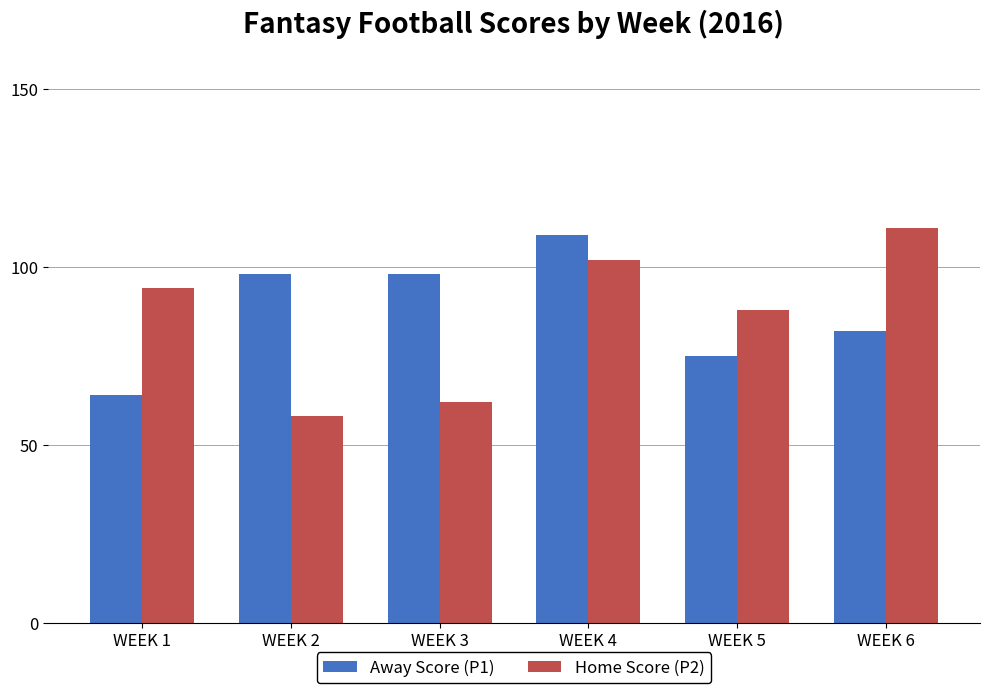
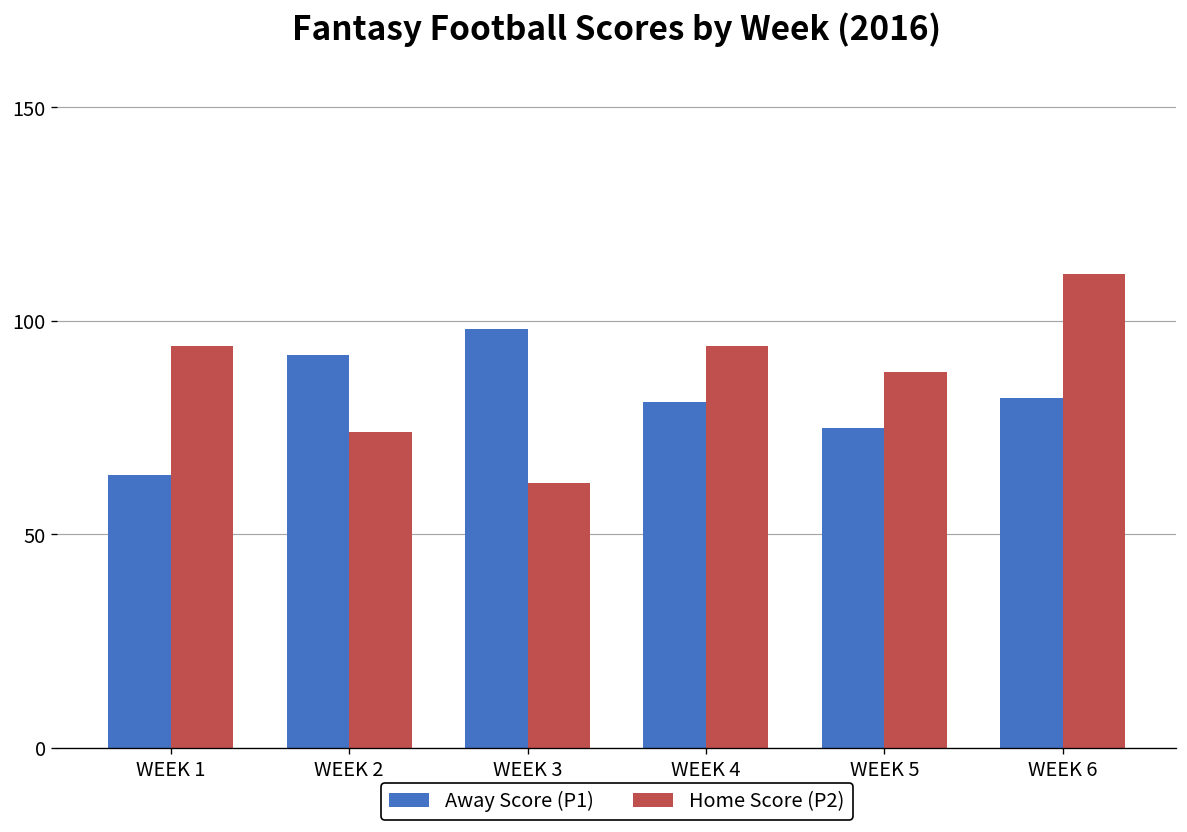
  {
    "Away Score (P1)": {
      "WEEK 1": 64,
-     "WEEK 2": 98,
+     "WEEK 2": 92,
      "WEEK 3": 98,
-     "WEEK 4": 109,
+     "WEEK 4": 81,
      "WEEK 5": 75,
      "WEEK 6": 82
    },
    "Home Score (P2)": {
      "WEEK 1": 94,
-     "WEEK 2": 58,
+     "WEEK 2": 74,
      "WEEK 3": 62,
-     "WEEK 4": 102,
+     "WEEK 4": 94,
      "WEEK 5": 88,
      "WEEK 6": 111
    }
  }
